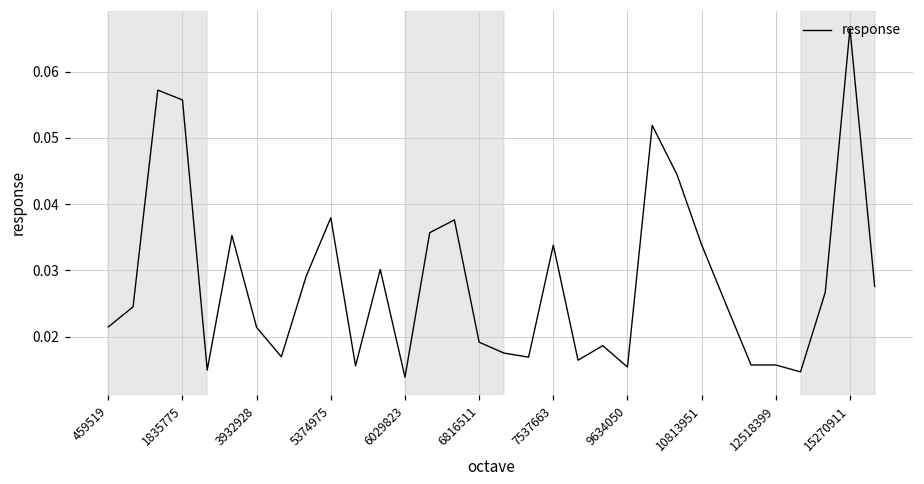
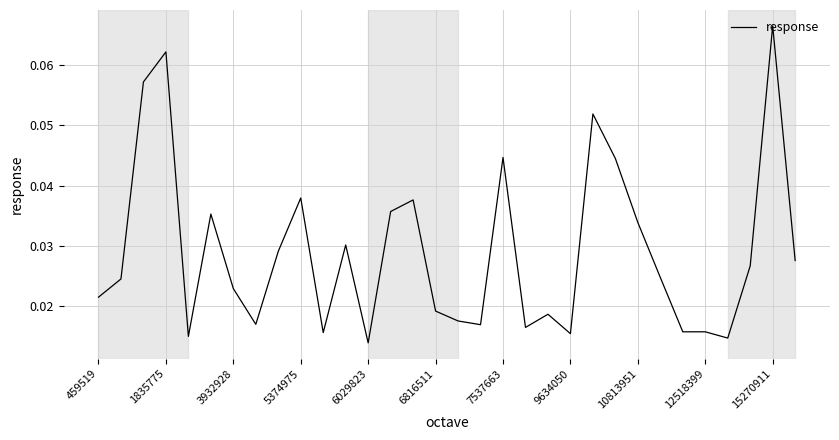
  {
    "459519": 0.021,
-   "1835775": 0.056,
-   "3932928": 0.021,
+   "1835775": 0.062,
+   "3932928": 0.023,
    "5374975": 0.038,
    "6029823": 0.014,
    "6816511": 0.019,
-   "7537663": 0.034,
+   "7537663": 0.045,
    "9634050": 0.015,
    "10813951": 0.034,
    "12518399": 0.016,
    "15270911": 0.067
  }
